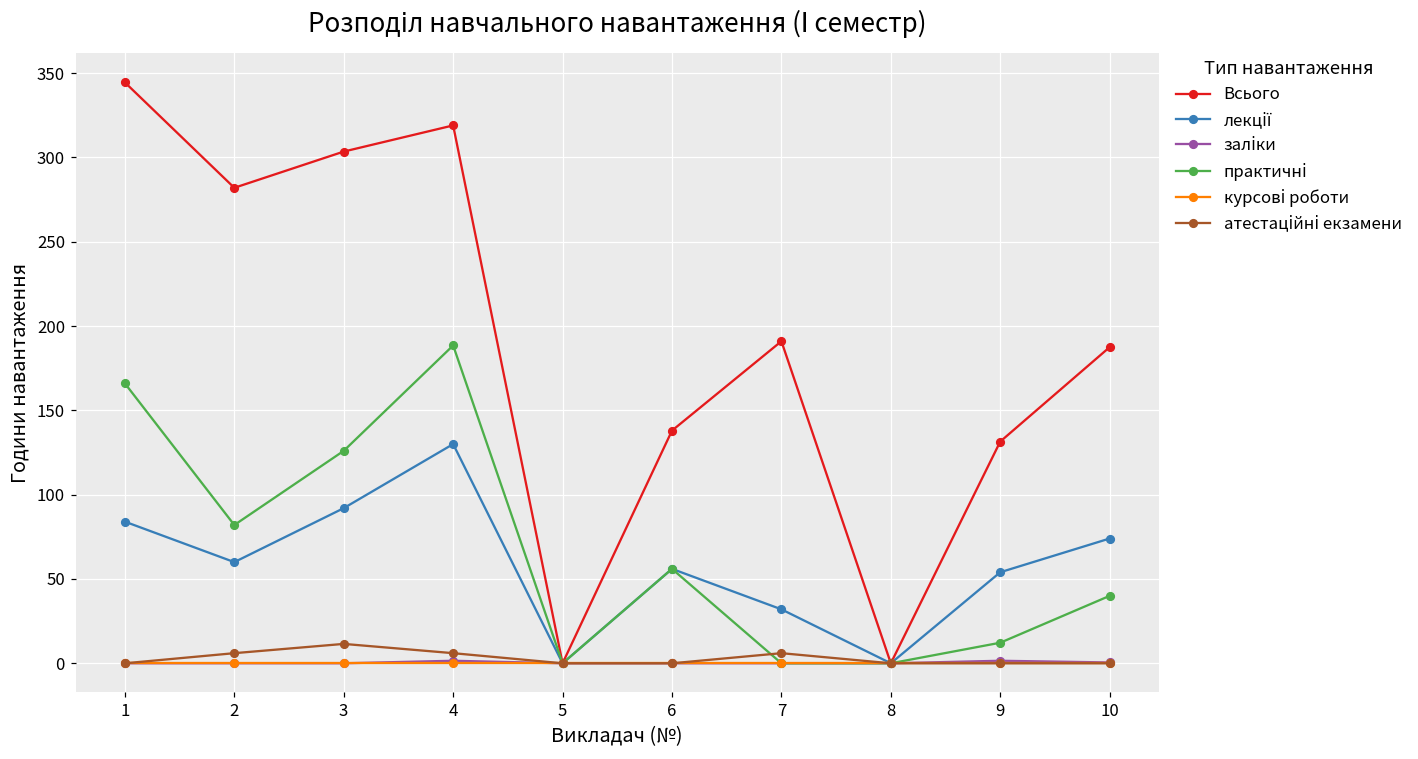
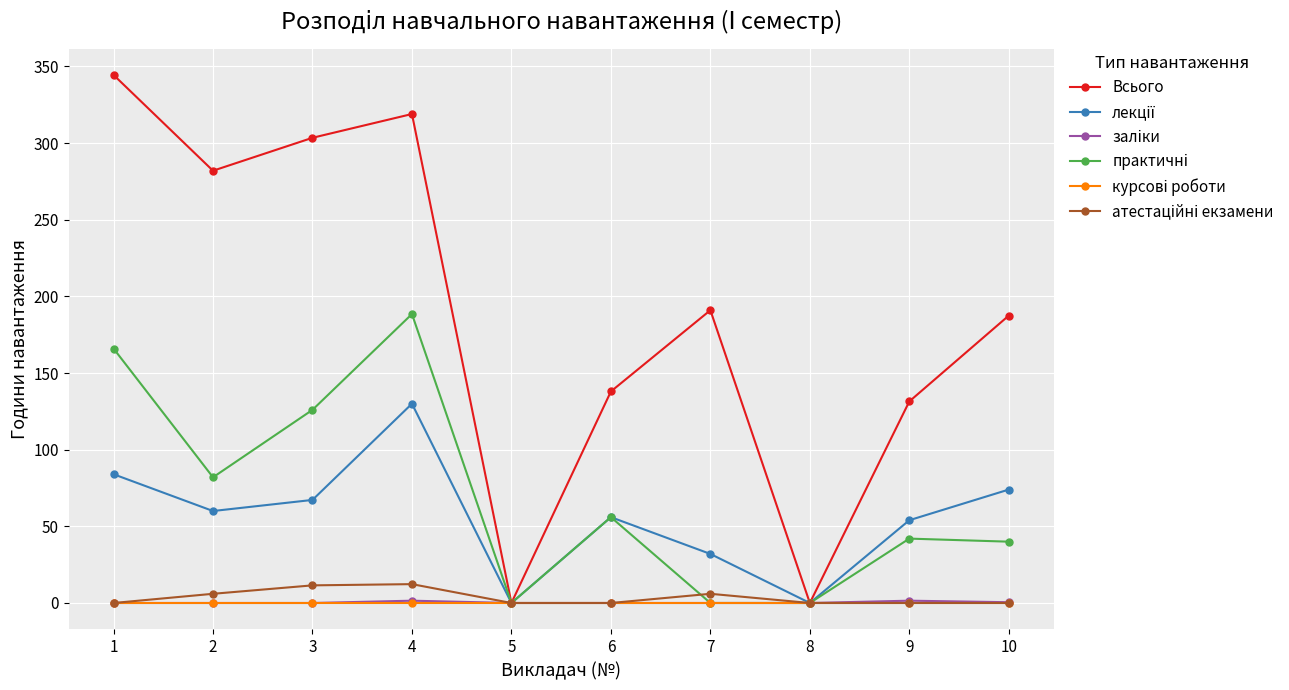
  {
    "Всього": {
      "1": 345,
      "2": 282,
      "3": 303,
      "4": 319,
      "6": 138,
      "7": 191,
      "9": 132,
      "10": 188
    },
    "лекції": {
      "1": 84,
      "2": 60,
-     "3": 92,
+     "3": 67,
      "4": 130,
      "7": 32,
      "9": 54,
      "10": 74
    },
    "практичні": {
      "1": 166,
      "2": 82,
      "3": 126,
      "4": 189,
-     "9": 12,
+     "9": 42,
      "10": 40
    },
    "атестаційні екзамени": {
      "2": 6,
      "3": 12,
-     "4": 6,
+     "4": 12,
      "7": 6
    }
  }
